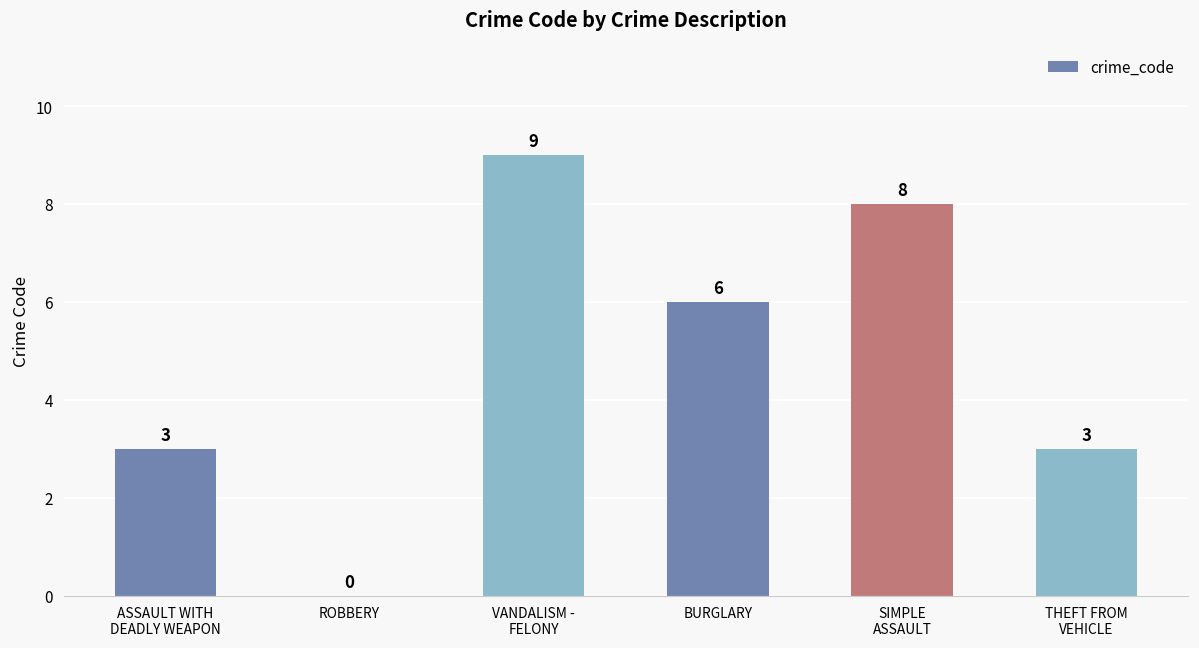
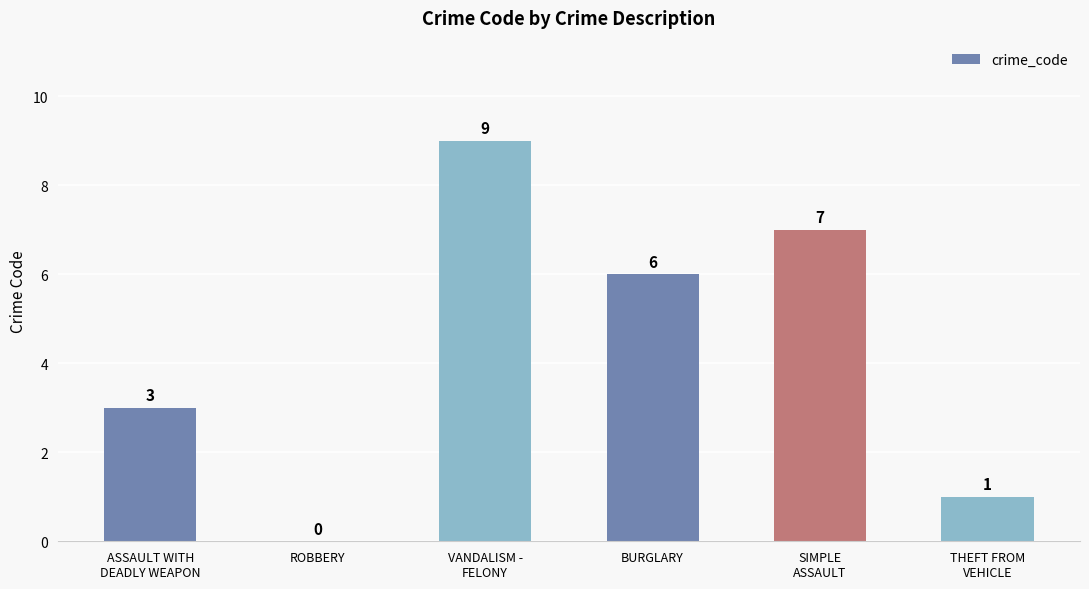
  {
    "ASSAULT WITH DEADLY WEAPON": 3,
    "ROBBERY": 0,
    "VANDALISM - FELONY": 9,
    "BURGLARY": 6,
-   "SIMPLE ASSAULT": 8,
-   "THEFT FROM VEHICLE": 3
+   "SIMPLE ASSAULT": 7,
+   "THEFT FROM VEHICLE": 1
  }
